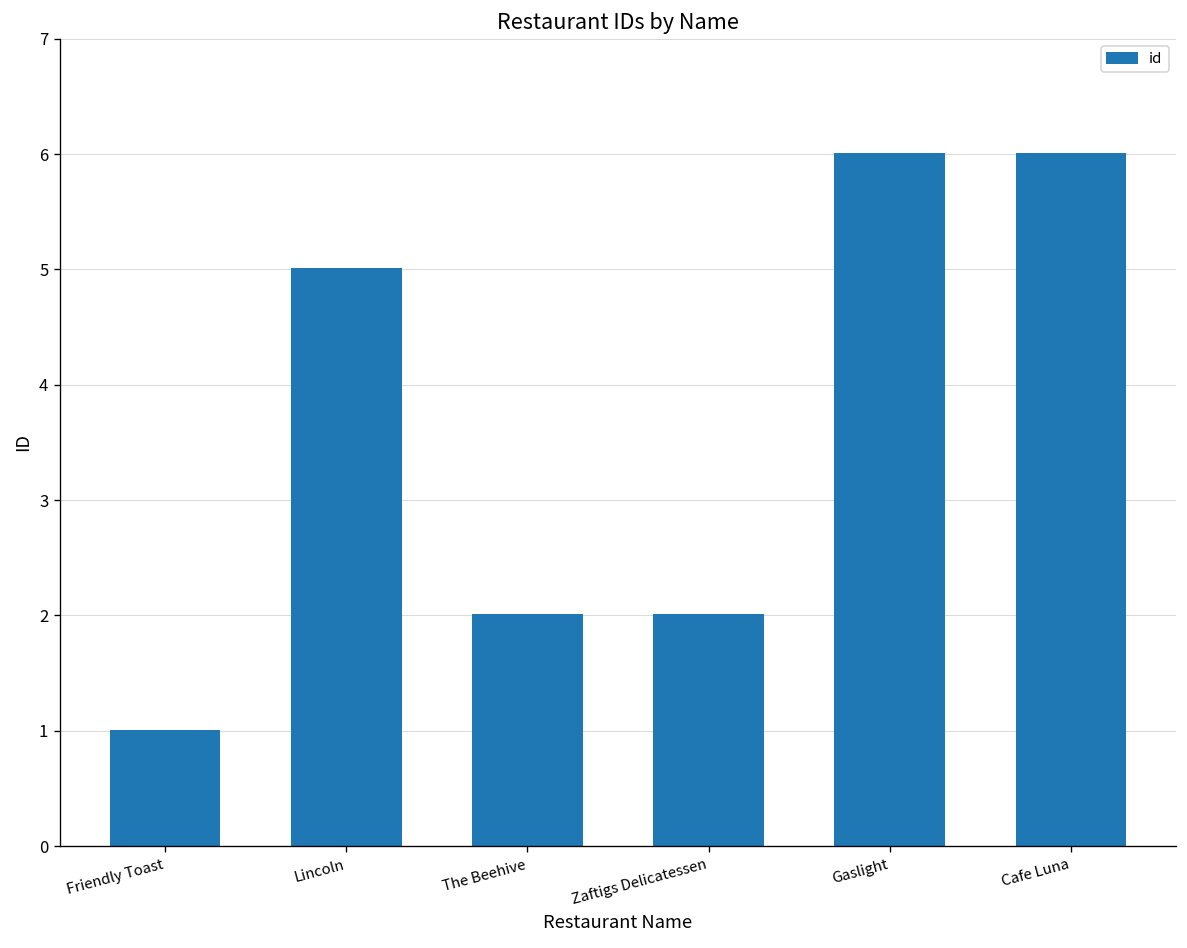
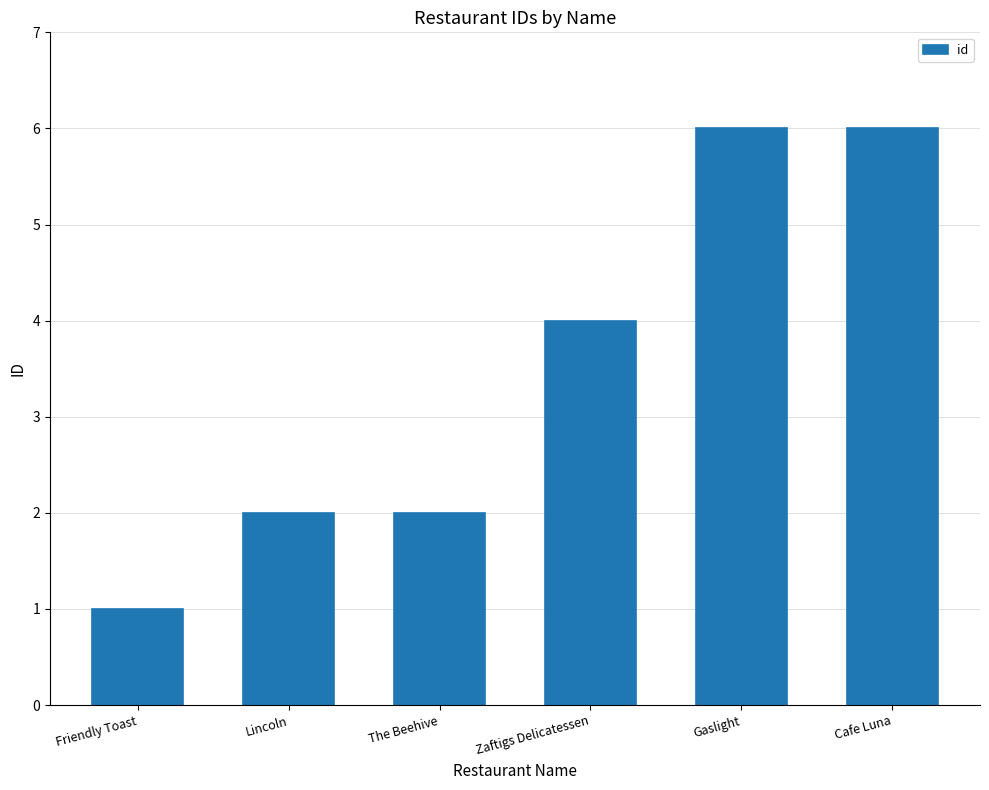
  {
    "Friendly Toast": 1,
-   "Lincoln": 5,
+   "Lincoln": 2,
    "The Beehive": 2,
-   "Zaftigs Delicatessen": 2,
+   "Zaftigs Delicatessen": 4,
    "Gaslight": 6,
    "Cafe Luna": 6
  }
